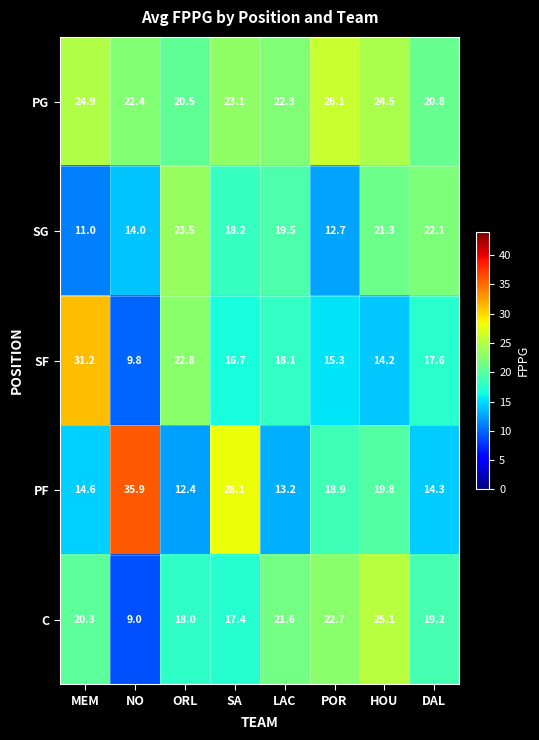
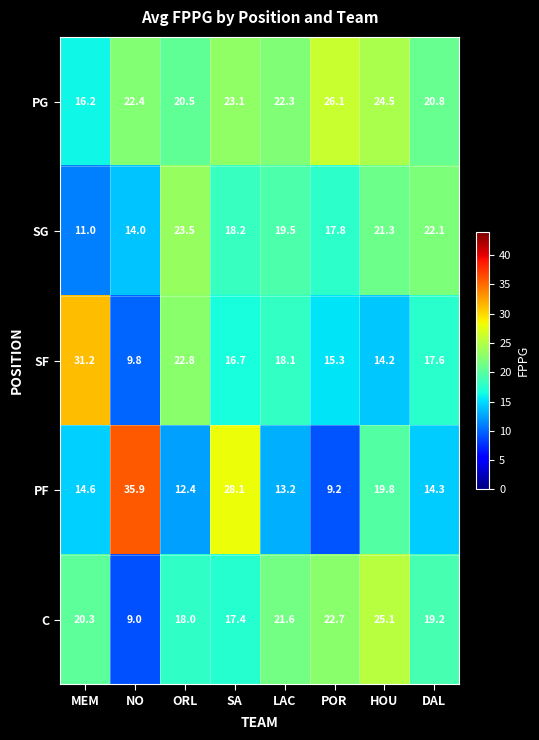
  {
    "PG": {
-     "MEM": 24.9,
+     "MEM": 16.2,
      "NO": 22.4,
      "ORL": 20.5,
      "SA": 23.1,
      "LAC": 22.3,
      "POR": 26.1,
      "HOU": 24.5,
      "DAL": 20.8
    },
    "SG": {
      "MEM": 11.0,
      "NO": 14.0,
      "ORL": 23.5,
      "SA": 18.2,
      "LAC": 19.5,
-     "POR": 12.7,
+     "POR": 17.8,
      "HOU": 21.3,
      "DAL": 22.1
    },
    "SF": {
      "MEM": 31.2,
      "NO": 9.8,
      "ORL": 22.8,
      "SA": 16.7,
      "LAC": 18.1,
      "POR": 15.3,
      "HOU": 14.2,
      "DAL": 17.6
    },
    "PF": {
      "MEM": 14.6,
      "NO": 35.9,
      "ORL": 12.4,
      "SA": 28.1,
      "LAC": 13.2,
-     "POR": 18.9,
+     "POR": 9.2,
      "HOU": 19.8,
      "DAL": 14.3
    },
    "C": {
      "MEM": 20.3,
      "NO": 9.0,
      "ORL": 18.0,
      "SA": 17.4,
      "LAC": 21.6,
      "POR": 22.7,
      "HOU": 25.1,
      "DAL": 19.2
    }
  }
